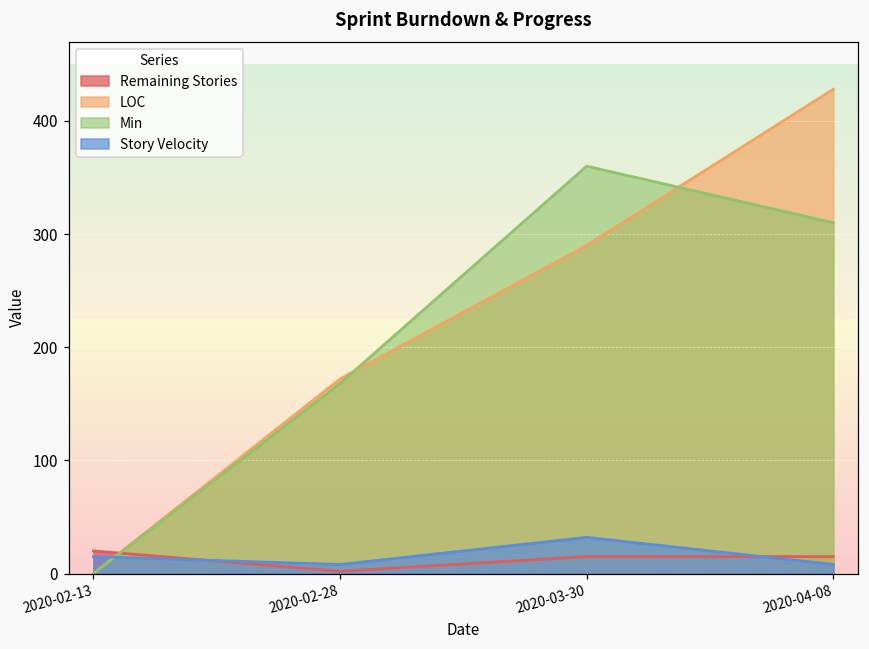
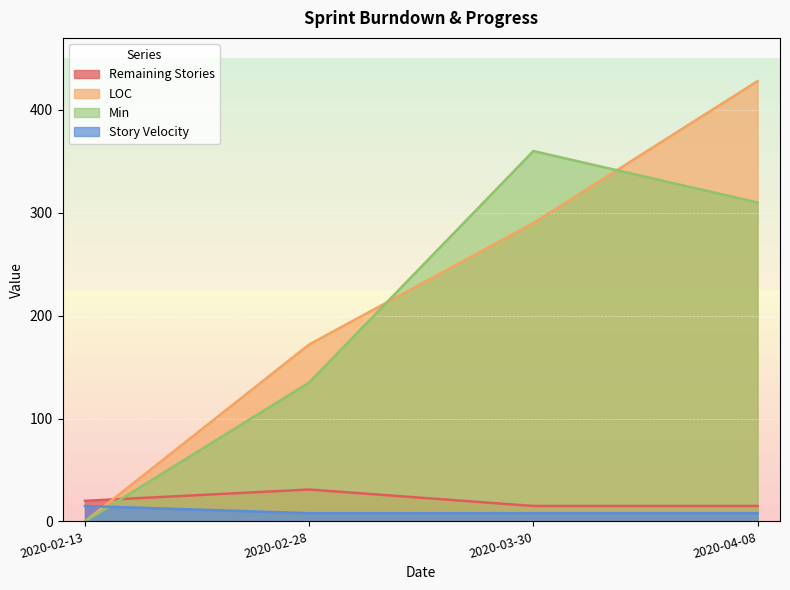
  {
    "Remaining Stories": {
      "2020-02-13": 20,
-     "2020-02-28": 2,
+     "2020-02-28": 31,
      "2020-03-30": 15,
      "2020-04-08": 15
    },
    "LOC": {
      "2020-02-28": 172,
      "2020-03-30": 290,
      "2020-04-08": 428
    },
    "Min": {
-     "2020-02-28": 168,
+     "2020-02-28": 135,
      "2020-03-30": 360,
      "2020-04-08": 310
    },
    "Story Velocity": {
      "2020-02-13": 15,
      "2020-02-28": 8,
-     "2020-03-30": 32,
+     "2020-03-30": 8,
      "2020-04-08": 8
    }
  }
